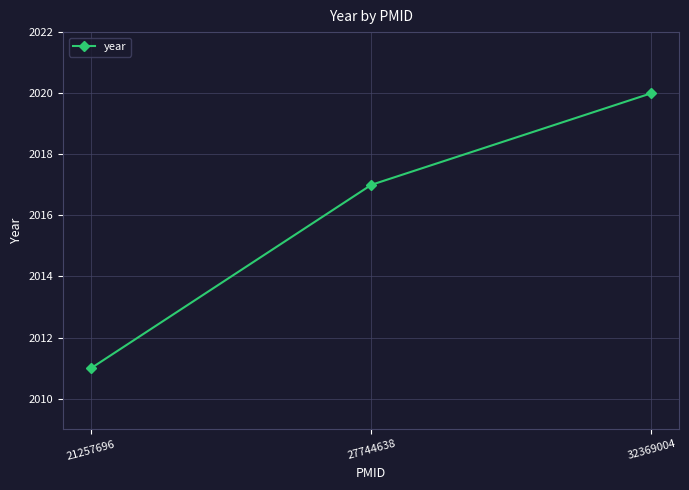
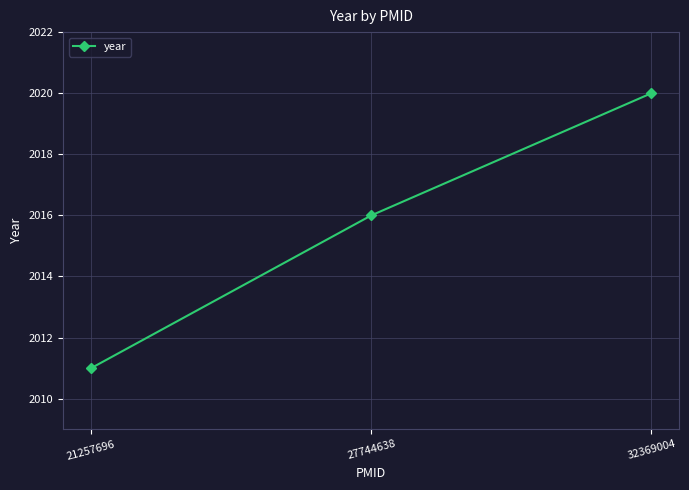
  {
    "21257696": 2011,
-   "27744638": 2017,
+   "27744638": 2016,
    "32369004": 2020
  }
